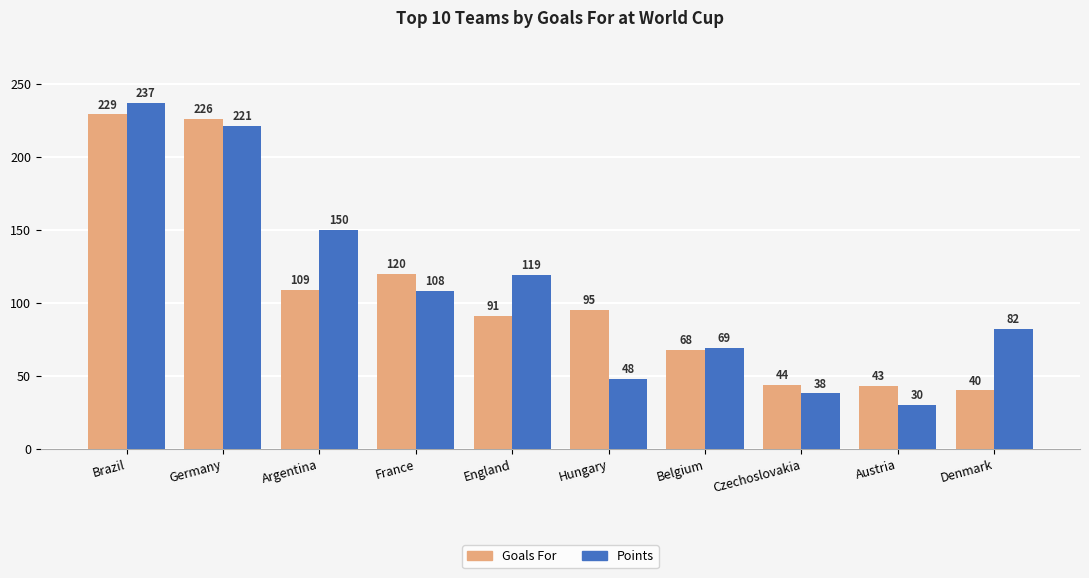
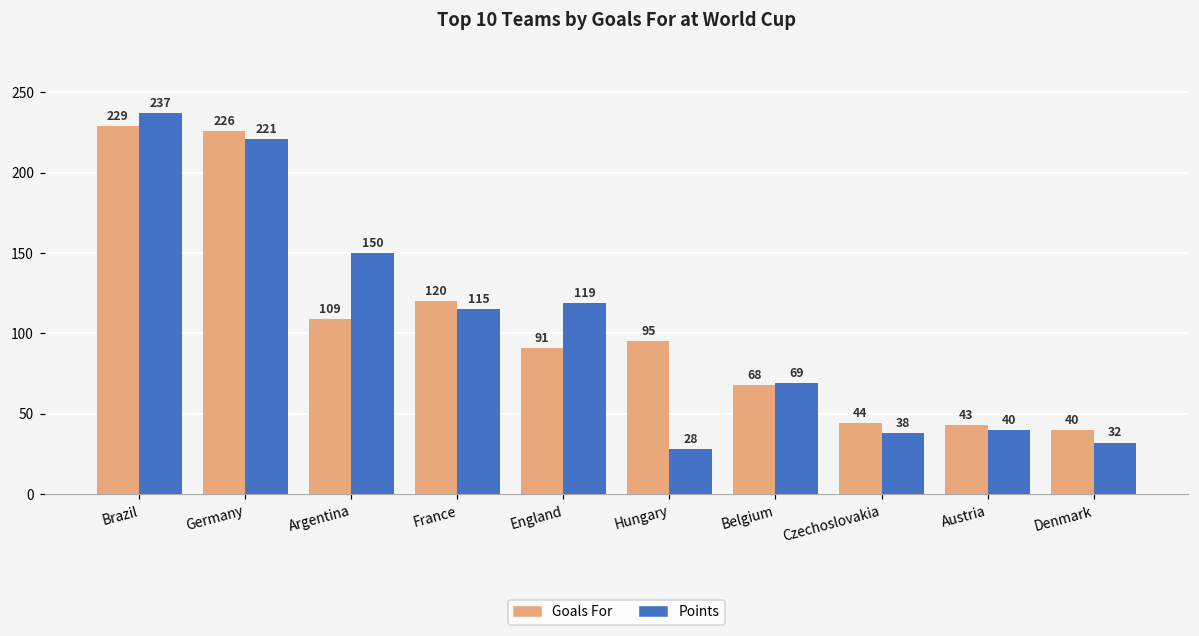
  {
    "Goals For": {
      "Brazil": 229,
      "Germany": 226,
      "Argentina": 109,
      "France": 120,
      "England": 91,
      "Hungary": 95,
      "Belgium": 68,
      "Czechoslovakia": 44,
      "Austria": 43,
      "Denmark": 40
    },
    "Points": {
      "Brazil": 237,
      "Germany": 221,
      "Argentina": 150,
-     "France": 108,
+     "France": 115,
      "England": 119,
-     "Hungary": 48,
+     "Hungary": 28,
      "Belgium": 69,
      "Czechoslovakia": 38,
-     "Austria": 30,
-     "Denmark": 82
+     "Austria": 40,
+     "Denmark": 32
    }
  }
